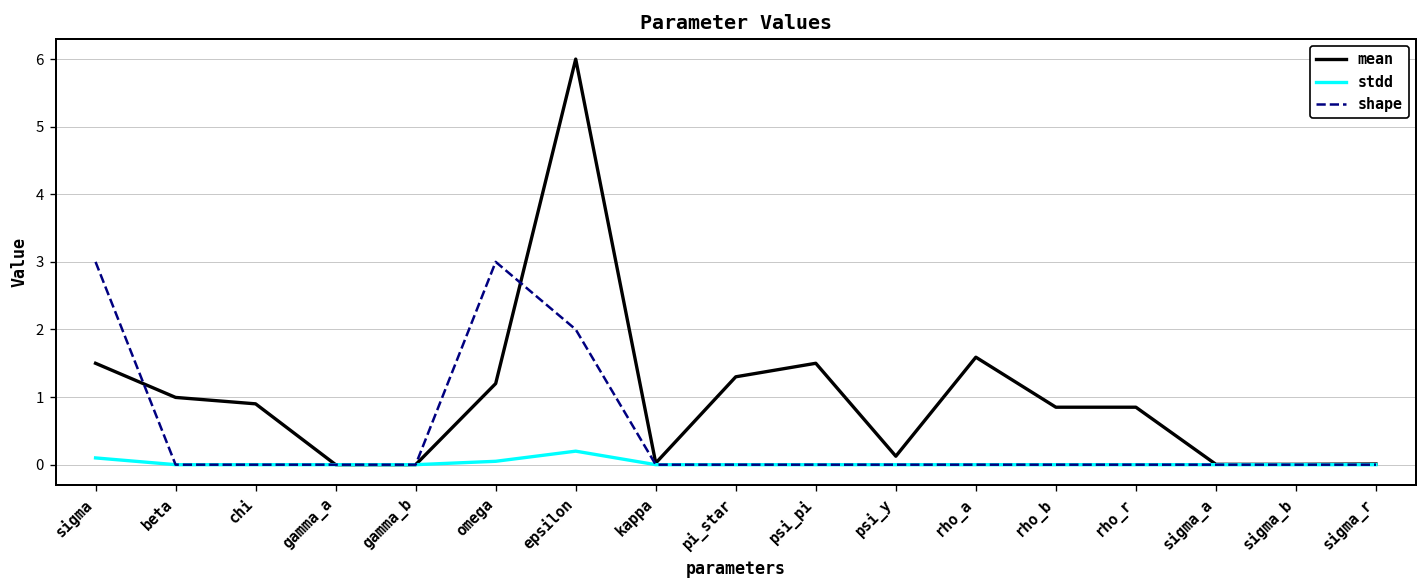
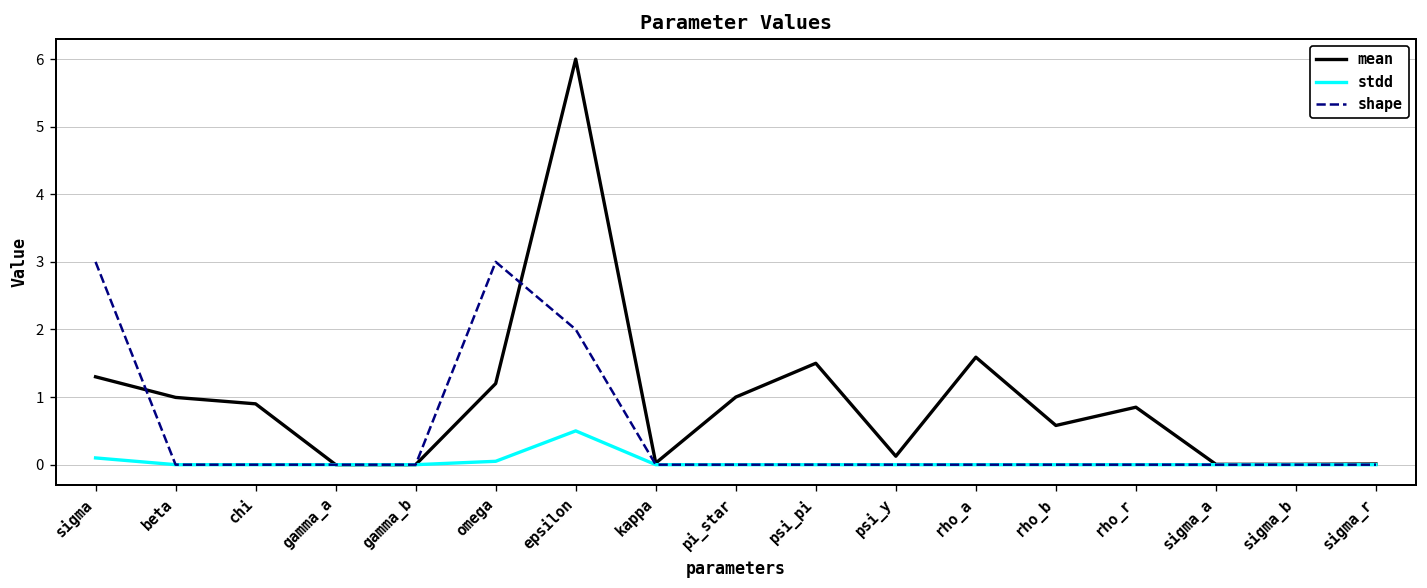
  {
    "mean": {
-     "sigma": 1.5,
+     "sigma": 1.3,
      "beta": 1.0,
      "chi": 0.9,
      "omega": 1.2,
      "epsilon": 6.0,
-     "pi_star": 1.3,
+     "pi_star": 1.0,
      "psi_pi": 1.5,
      "psi_y": 0.1,
      "rho_a": 1.6,
-     "rho_b": 0.9,
+     "rho_b": 0.6,
      "rho_r": 0.9
    },
    "stdd": {
      "sigma": 0.1,
      "omega": 0.1,
-     "epsilon": 0.2
+     "epsilon": 0.5
    },
    "shape": {
      "sigma": 3.0,
      "omega": 3.0,
      "epsilon": 2.0
    }
  }
